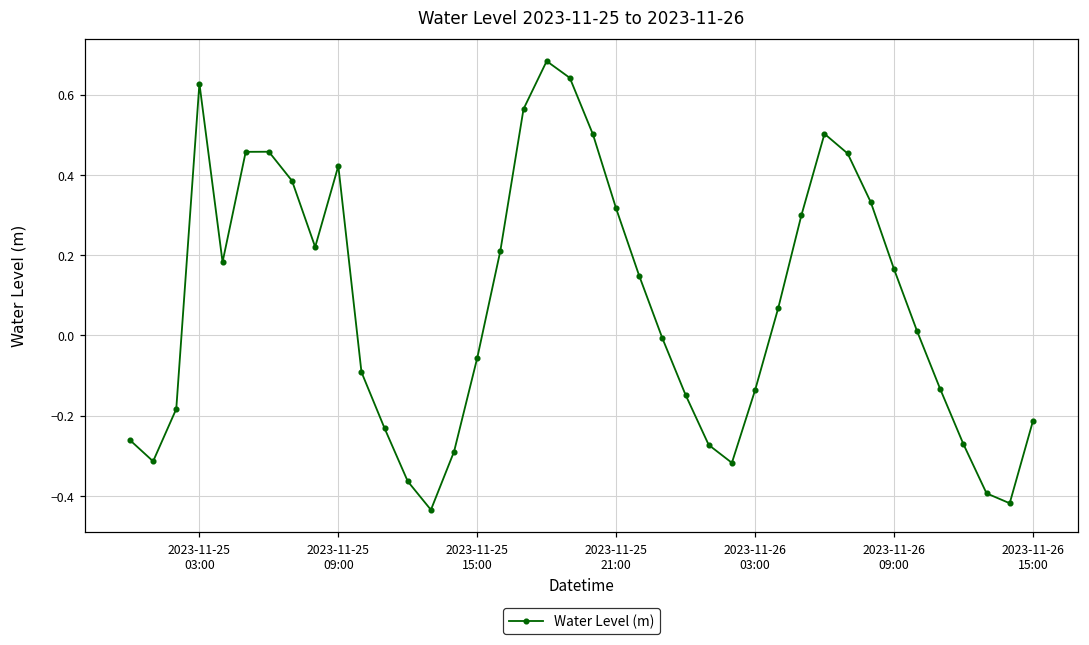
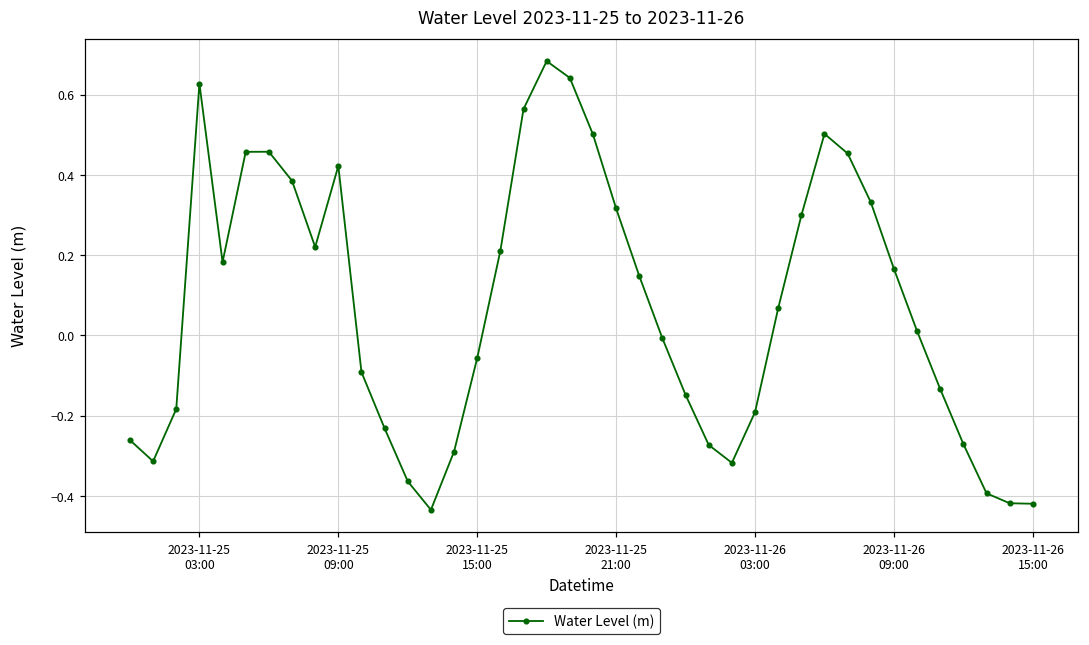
  {
    "2023-11-25 03:00": 0.63,
    "2023-11-25 09:00": 0.42,
    "2023-11-25 15:00": -0.06,
    "2023-11-25 21:00": 0.32,
-   "2023-11-26 03:00": -0.14,
+   "2023-11-26 03:00": -0.19,
    "2023-11-26 09:00": 0.17,
-   "2023-11-26 15:00": -0.21
+   "2023-11-26 15:00": -0.42
  }
